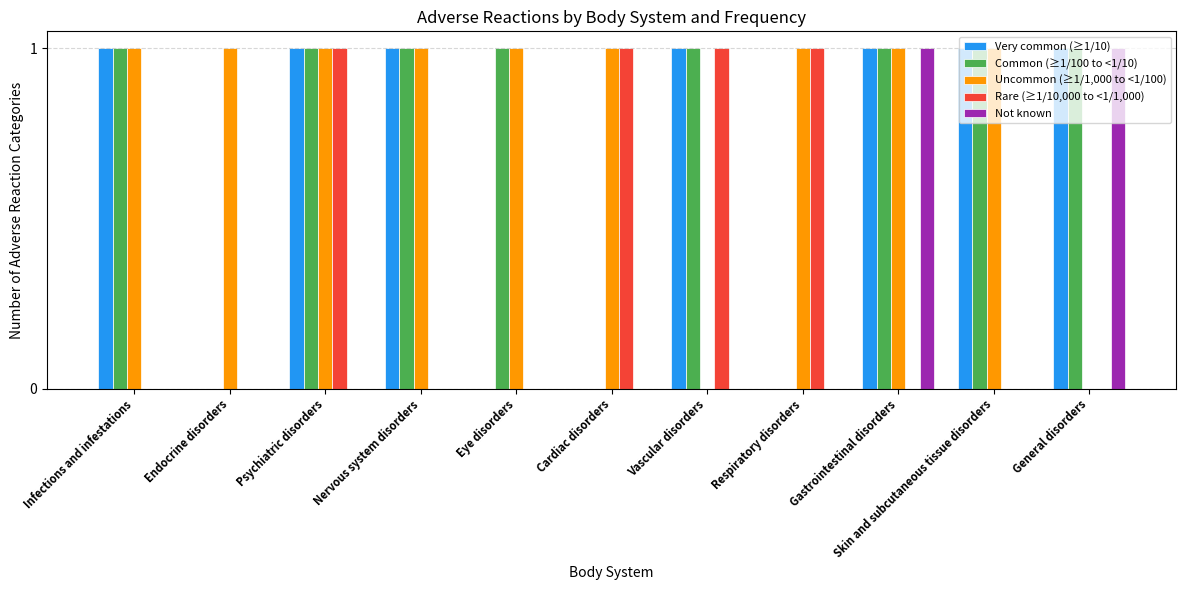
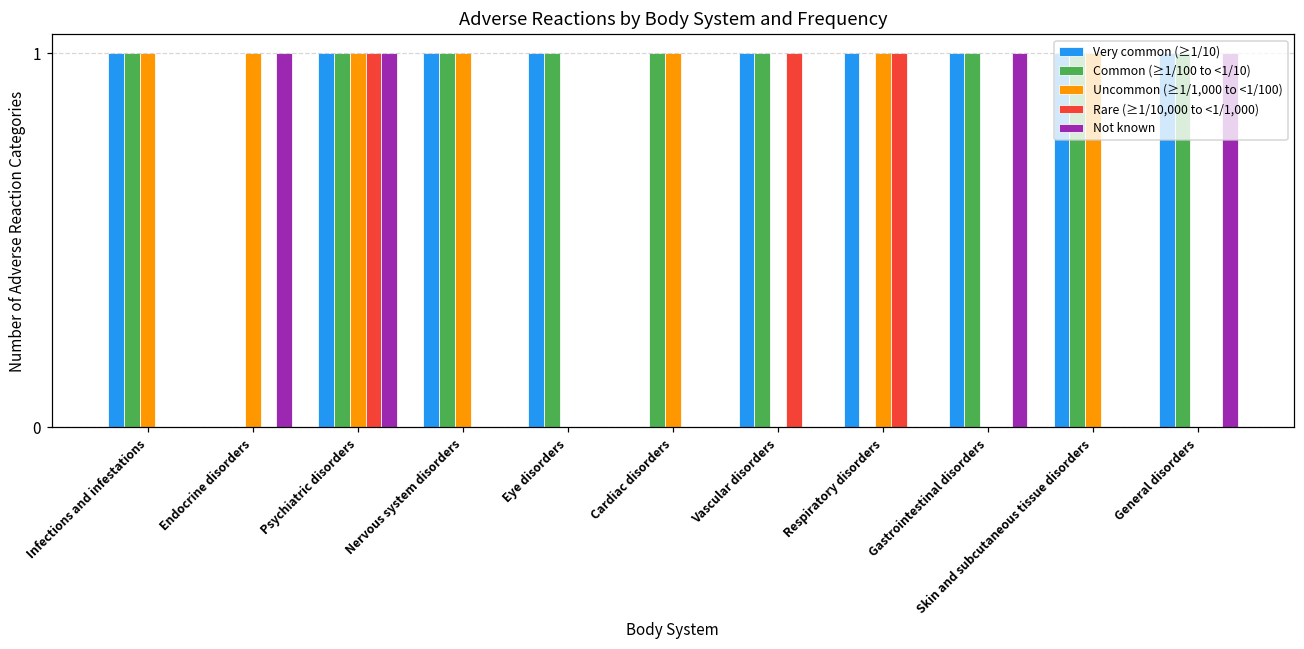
  {
    "Very common (≥1/10)": {
      "Infections and infestations": 1,
      "Endocrine disorders": 0,
      "Psychiatric disorders": 1,
      "Nervous system disorders": 1,
-     "Eye disorders": 0,
+     "Eye disorders": 1,
      "Cardiac disorders": 0,
      "Vascular disorders": 1,
-     "Respiratory disorders": 0,
+     "Respiratory disorders": 1,
      "Gastrointestinal disorders": 1
    },
    "Common (≥1/100 to <1/10)": {
      "Infections and infestations": 1,
      "Endocrine disorders": 0,
      "Psychiatric disorders": 1,
      "Nervous system disorders": 1,
      "Eye disorders": 1,
-     "Cardiac disorders": 0,
+     "Cardiac disorders": 1,
      "Vascular disorders": 1,
      "Respiratory disorders": 0,
      "Gastrointestinal disorders": 1
    },
    "Uncommon (≥1/1,000 to <1/100)": {
      "Infections and infestations": 1,
      "Endocrine disorders": 1,
      "Psychiatric disorders": 1,
      "Nervous system disorders": 1,
-     "Eye disorders": 1,
+     "Eye disorders": 0,
      "Cardiac disorders": 1,
      "Vascular disorders": 0,
      "Respiratory disorders": 1,
-     "Gastrointestinal disorders": 1,
+     "Gastrointestinal disorders": 0,
      "General disorders": 0
    },
    "Rare (≥1/10,000 to <1/1,000)": {
      "Infections and infestations": 0,
      "Endocrine disorders": 0,
      "Psychiatric disorders": 1,
      "Nervous system disorders": 0,
      "Eye disorders": 0,
-     "Cardiac disorders": 1,
+     "Cardiac disorders": 0,
      "Vascular disorders": 1,
      "Respiratory disorders": 1,
      "Gastrointestinal disorders": 0,
      "Skin and subcutaneous tissue disorders": 0,
      "General disorders": 0
    },
    "Not known": {
      "Infections and infestations": 0,
-     "Endocrine disorders": 0,
-     "Psychiatric disorders": 0,
+     "Endocrine disorders": 1,
+     "Psychiatric disorders": 1,
      "Nervous system disorders": 0,
      "Eye disorders": 0,
      "Cardiac disorders": 0,
      "Vascular disorders": 0,
      "Respiratory disorders": 0,
      "Gastrointestinal disorders": 1,
      "Skin and subcutaneous tissue disorders": 0
    }
  }
